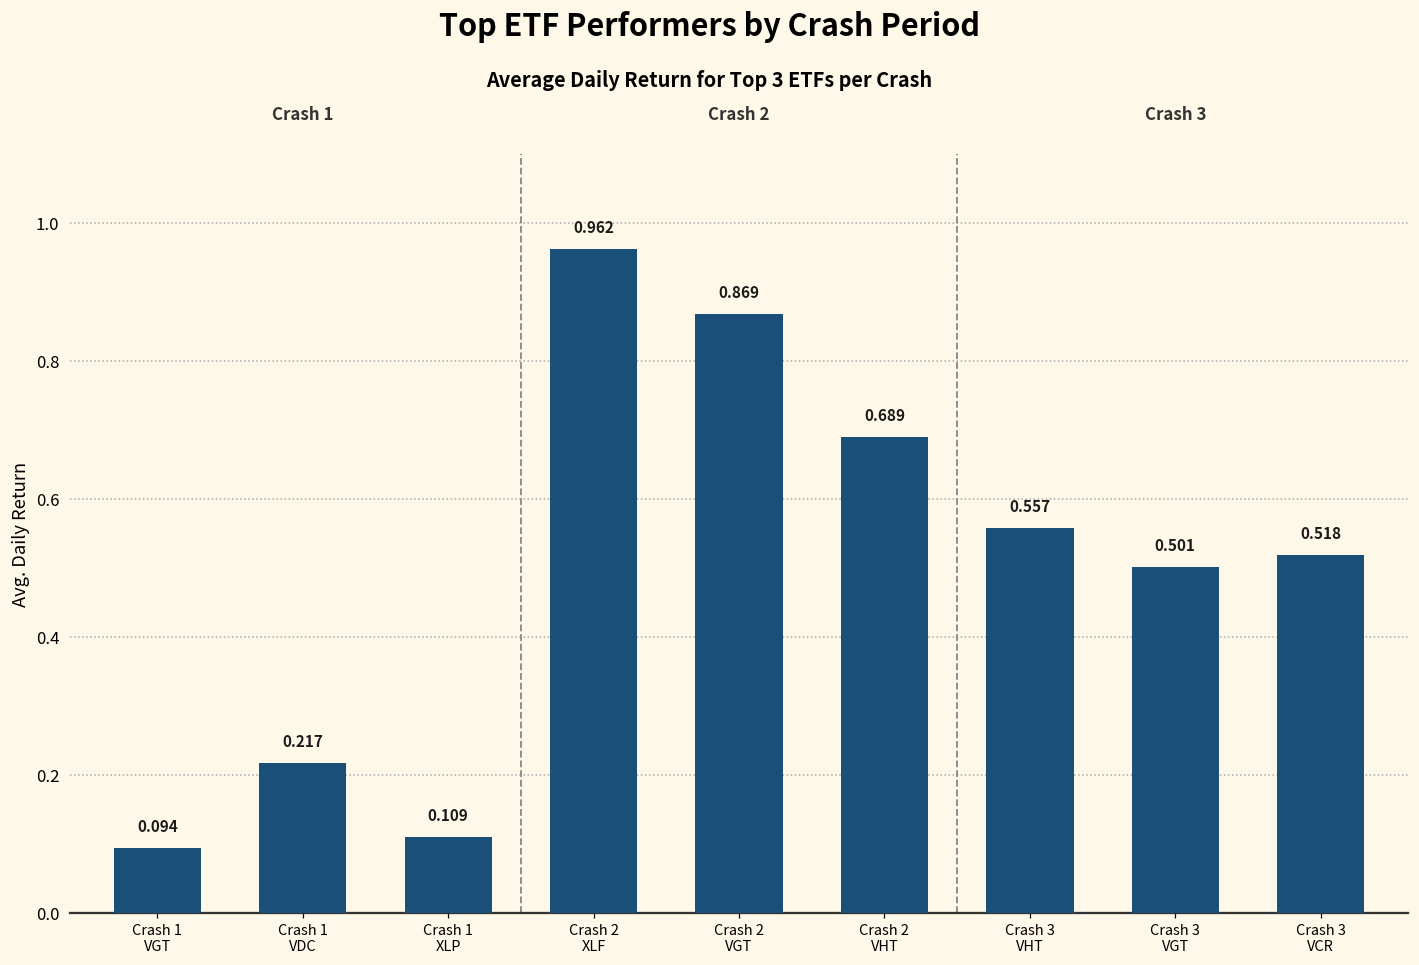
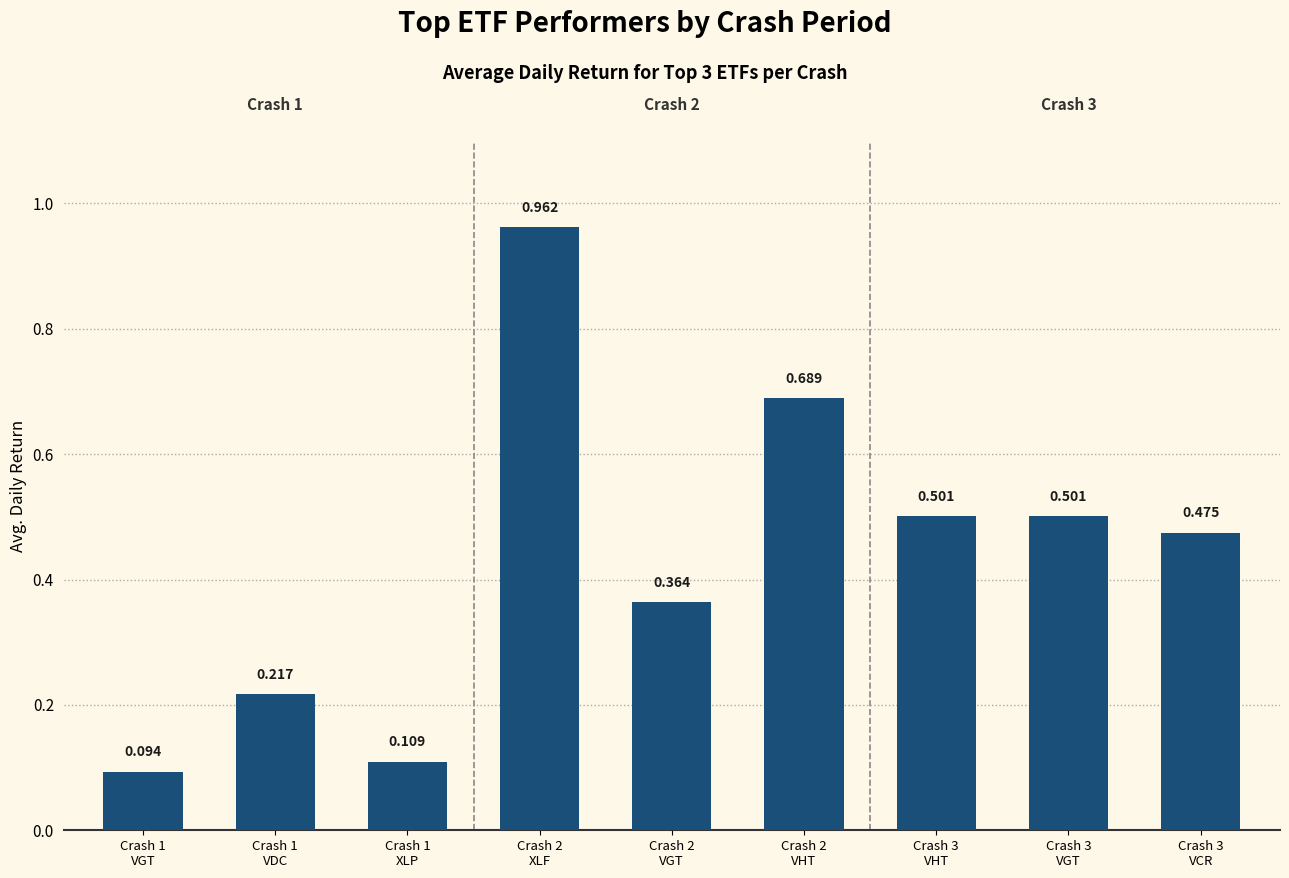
  {
    "Crash 1 VGT": 0.094,
    "Crash 1 VDC": 0.217,
    "Crash 1 XLP": 0.109,
    "Crash 2 XLF": 0.962,
-   "Crash 2 VGT": 0.869,
+   "Crash 2 VGT": 0.364,
    "Crash 2 VHT": 0.689,
-   "Crash 3 VHT": 0.557,
+   "Crash 3 VHT": 0.501,
    "Crash 3 VGT": 0.501,
-   "Crash 3 VCR": 0.518
+   "Crash 3 VCR": 0.475
  }
